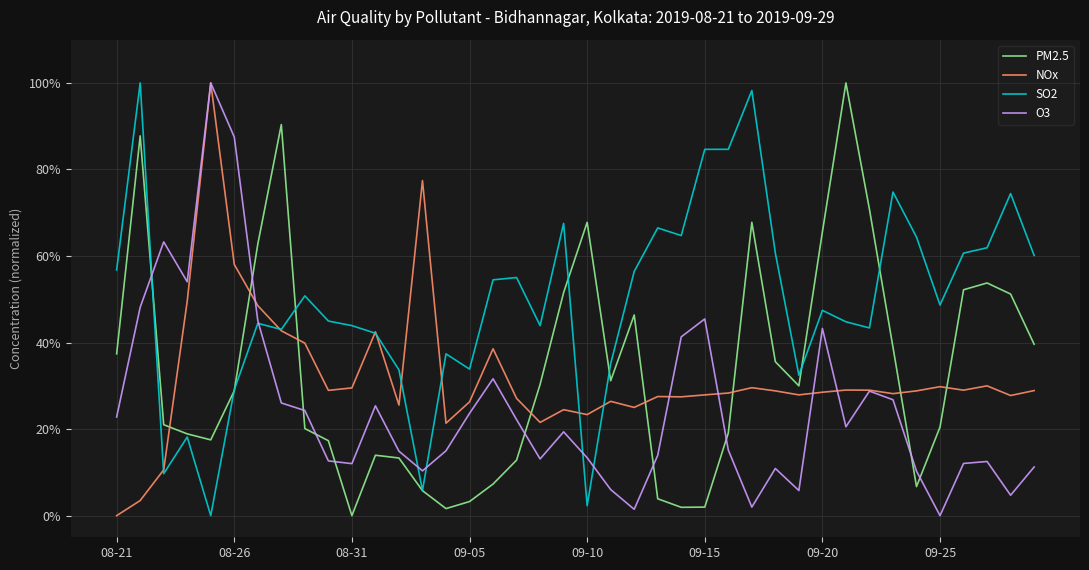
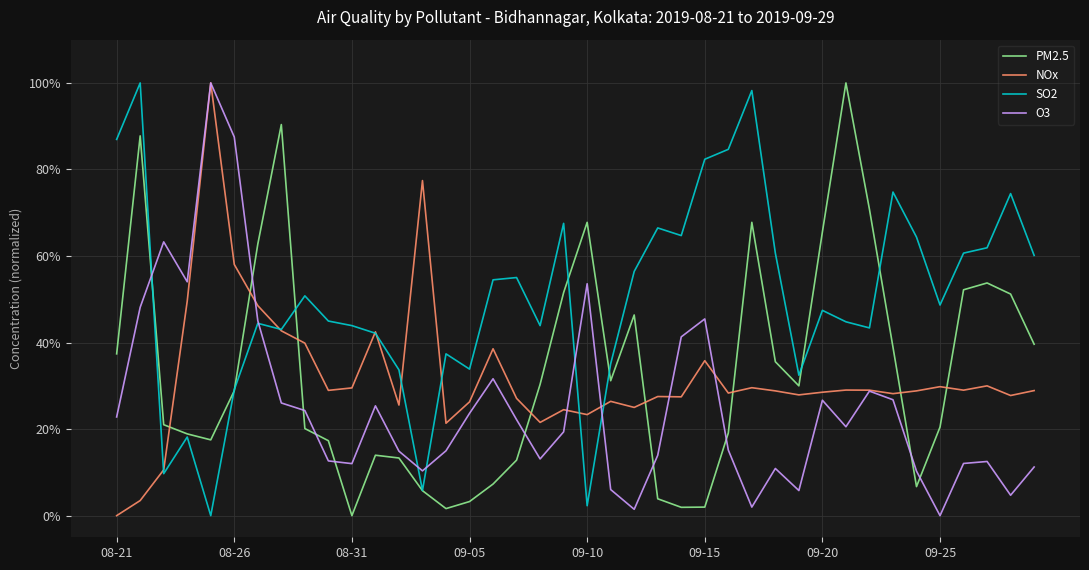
  {
    "PM2.5": {
      "08-21": "37%",
      "08-31": "0%",
      "09-05": "3%",
      "09-10": "68%",
      "09-15": "2%",
      "09-20": "66%",
      "09-25": "20%"
    },
    "NOx": {
      "08-21": "0%",
      "08-26": "58%",
      "08-31": "30%",
      "09-05": "26%",
      "09-10": "23%",
-     "09-15": "28%",
+     "09-15": "36%",
      "09-20": "29%",
      "09-25": "30%"
    },
    "SO2": {
-     "08-21": "57%",
+     "08-21": "87%",
      "08-31": "44%",
      "09-05": "34%",
      "09-10": "2%",
-     "09-15": "85%",
+     "09-15": "82%",
      "09-20": "47%",
      "09-25": "49%"
    },
    "O3": {
      "08-21": "23%",
      "08-26": "88%",
      "08-31": "12%",
      "09-05": "24%",
-     "09-10": "13%",
+     "09-10": "54%",
      "09-15": "45%",
-     "09-20": "43%",
+     "09-20": "27%",
      "09-25": "0%"
    }
  }
